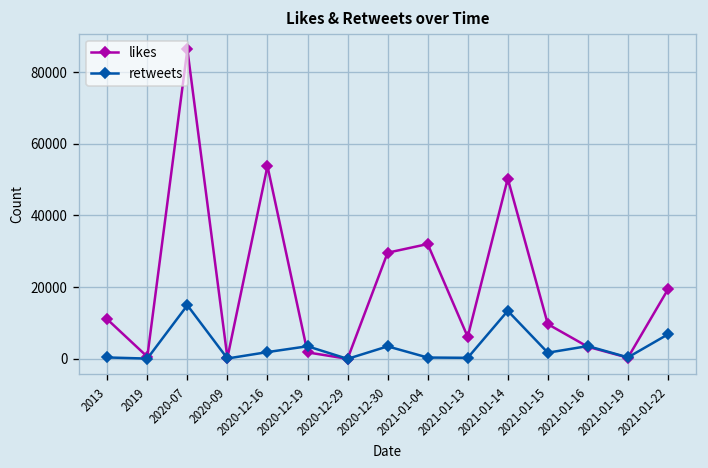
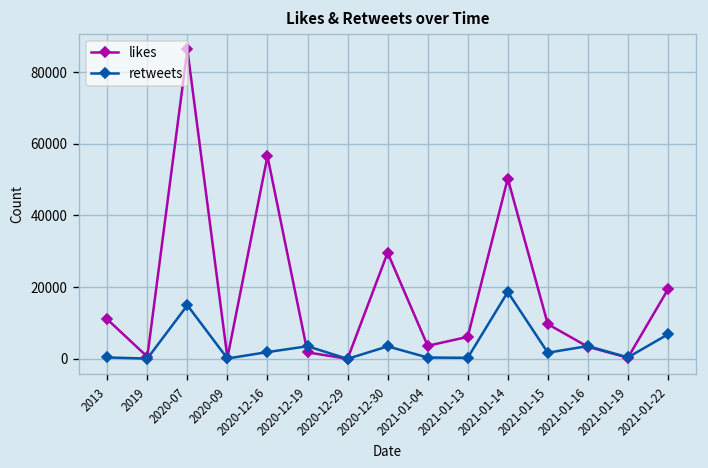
  {
    "likes": {
      "2013": 11000,
-     "2020-12-16": 54000,
+     "2020-12-16": 57000,
      "2020-12-19": 2000,
      "2020-12-30": 30000,
-     "2021-01-04": 32000,
+     "2021-01-04": 4000,
      "2021-01-13": 6000,
      "2021-01-14": 50000,
      "2021-01-15": 10000,
      "2021-01-22": 19000
    },
    "retweets": {
      "2013": 0,
      "2020-07": 15000,
      "2020-12-16": 2000,
      "2020-12-19": 4000,
      "2020-12-30": 3000,
      "2021-01-04": 0,
      "2021-01-13": 0,
-     "2021-01-14": 13000,
+     "2021-01-14": 19000,
      "2021-01-15": 2000,
      "2021-01-22": 7000
    }
  }
